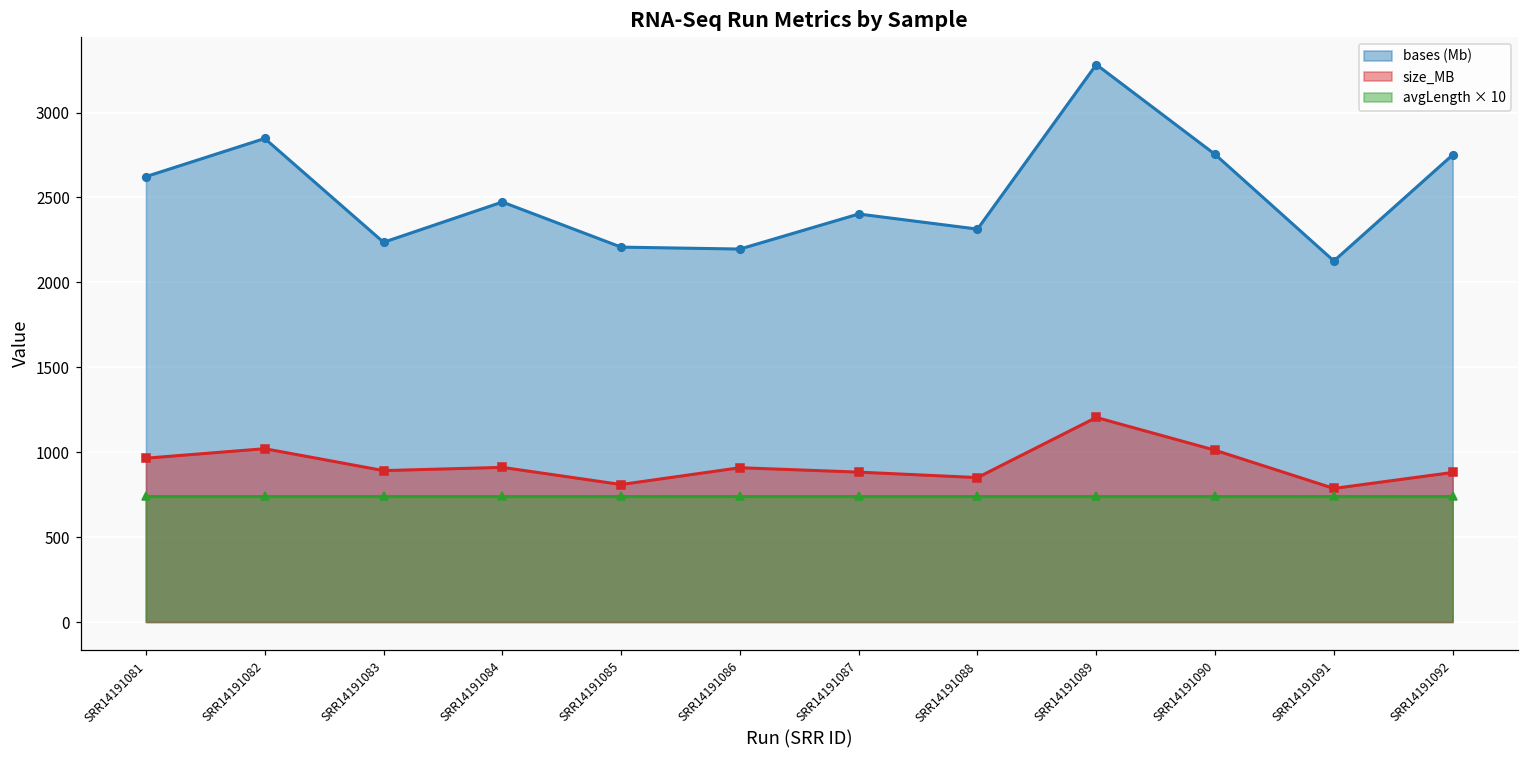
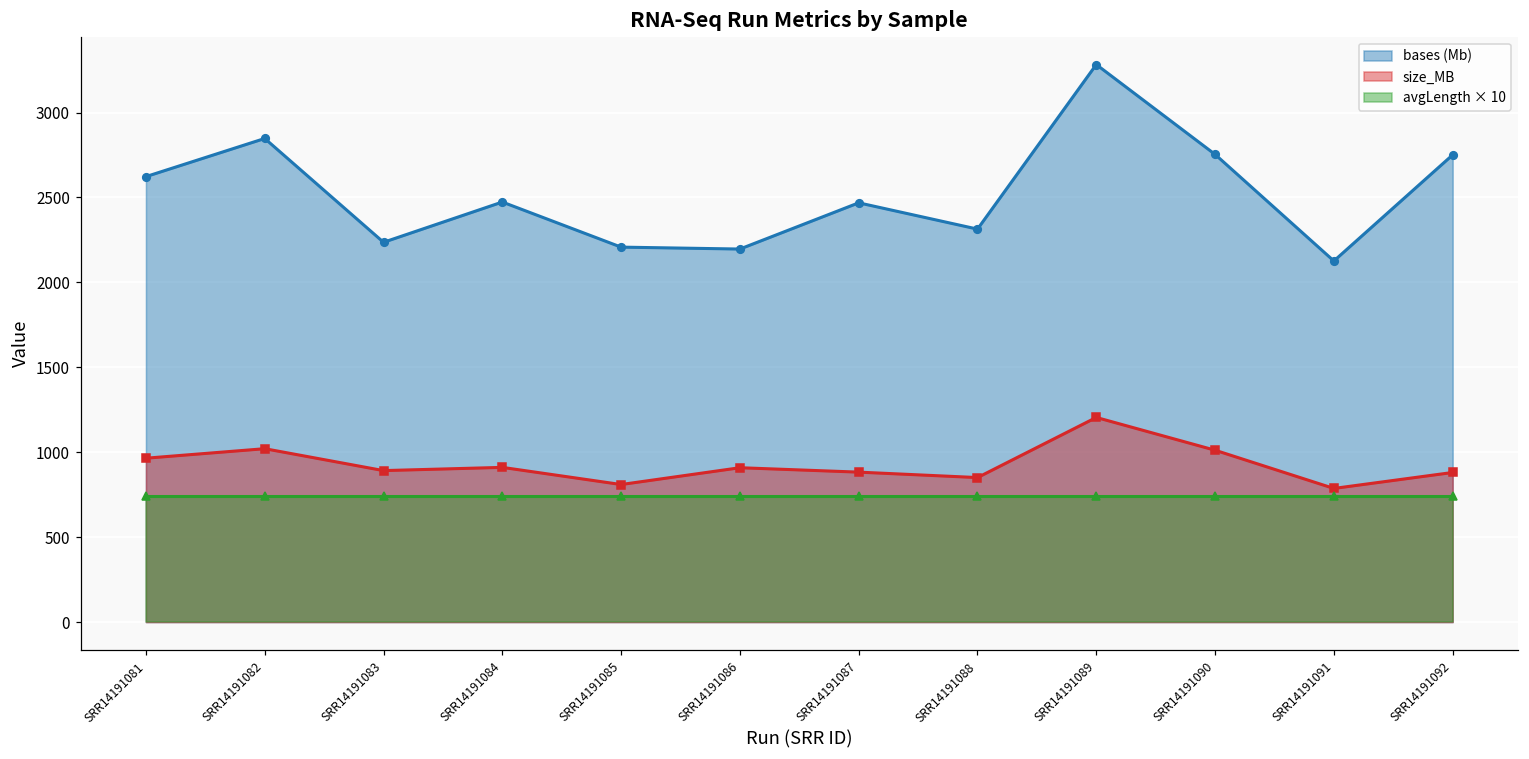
  {
    "bases (Mb)": {
      "SRR14191081": 2620,
      "SRR14191082": 2850,
      "SRR14191083": 2240,
      "SRR14191084": 2470,
      "SRR14191085": 2210,
      "SRR14191086": 2200,
-     "SRR14191087": 2400,
+     "SRR14191087": 2470,
      "SRR14191088": 2310,
      "SRR14191089": 3280,
      "SRR14191090": 2750,
      "SRR14191091": 2130,
      "SRR14191092": 2750
    },
    "size_MB": {
      "SRR14191081": 970,
      "SRR14191082": 1020,
      "SRR14191083": 890,
      "SRR14191084": 910,
      "SRR14191085": 810,
      "SRR14191086": 910,
      "SRR14191087": 880,
      "SRR14191088": 850,
      "SRR14191089": 1210,
      "SRR14191090": 1010,
      "SRR14191091": 790,
      "SRR14191092": 880
    },
    "avgLength × 10": {
      "SRR14191081": 740,
      "SRR14191082": 740,
      "SRR14191083": 740,
      "SRR14191084": 740,
      "SRR14191085": 740,
      "SRR14191086": 740,
      "SRR14191087": 740,
      "SRR14191088": 740,
      "SRR14191089": 740,
      "SRR14191090": 740,
      "SRR14191091": 740,
      "SRR14191092": 740
    }
  }
